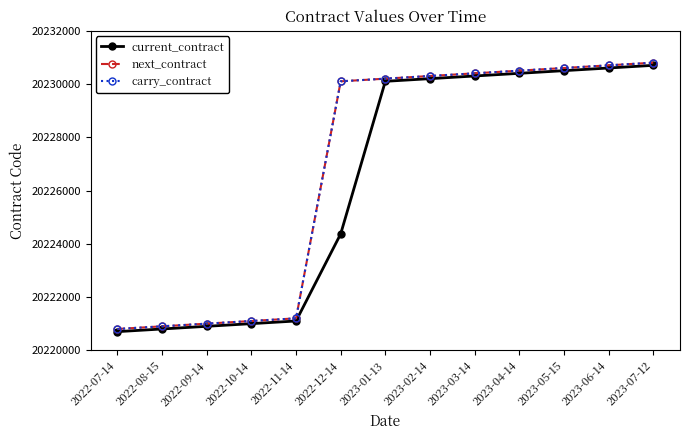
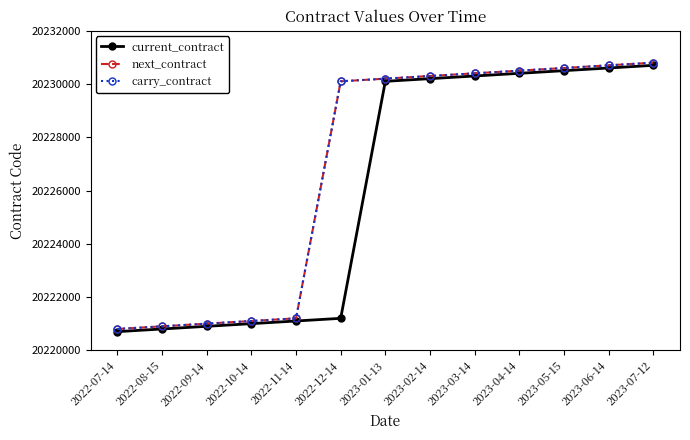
  {
    "current_contract": {
      "2022-07-14": 20220700,
      "2022-08-15": 20220800,
      "2022-09-14": 20220900,
      "2022-10-14": 20221000,
      "2022-11-14": 20221100,
-     "2022-12-14": 20224400,
+     "2022-12-14": 20221200,
      "2023-01-13": 20230100,
      "2023-02-14": 20230200,
      "2023-03-14": 20230300,
      "2023-04-14": 20230400,
      "2023-05-15": 20230500,
      "2023-06-14": 20230600,
      "2023-07-12": 20230700
    },
    "carry_contract": {
      "2022-07-14": 20220800,
      "2022-08-15": 20220900,
      "2022-09-14": 20221000,
      "2022-10-14": 20221100,
      "2022-11-14": 20221200,
      "2022-12-14": 20230100,
      "2023-01-13": 20230200,
      "2023-02-14": 20230300,
      "2023-03-14": 20230400,
      "2023-04-14": 20230500,
      "2023-05-15": 20230600,
      "2023-06-14": 20230700,
      "2023-07-12": 20230800
    }
  }
